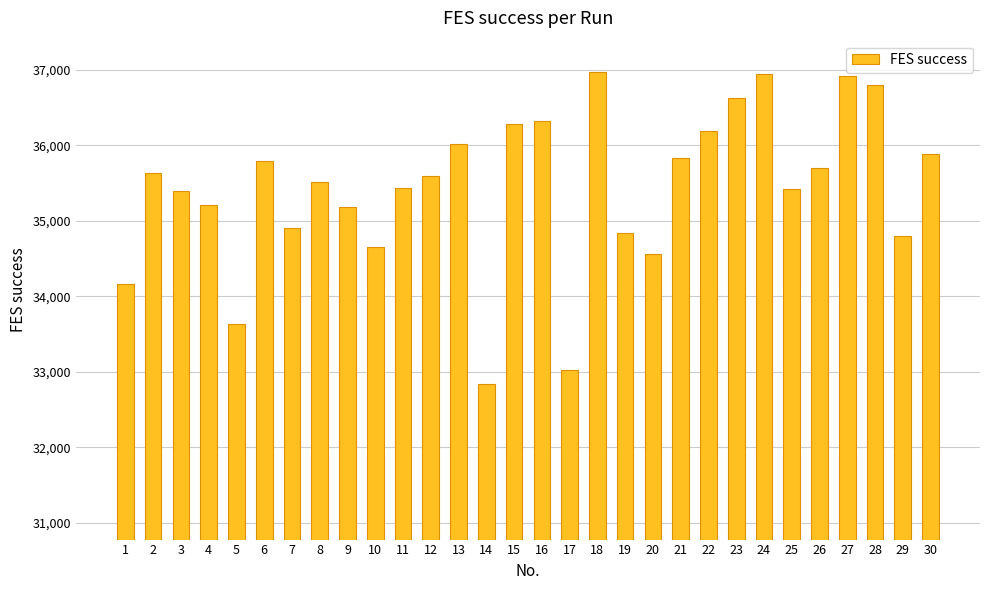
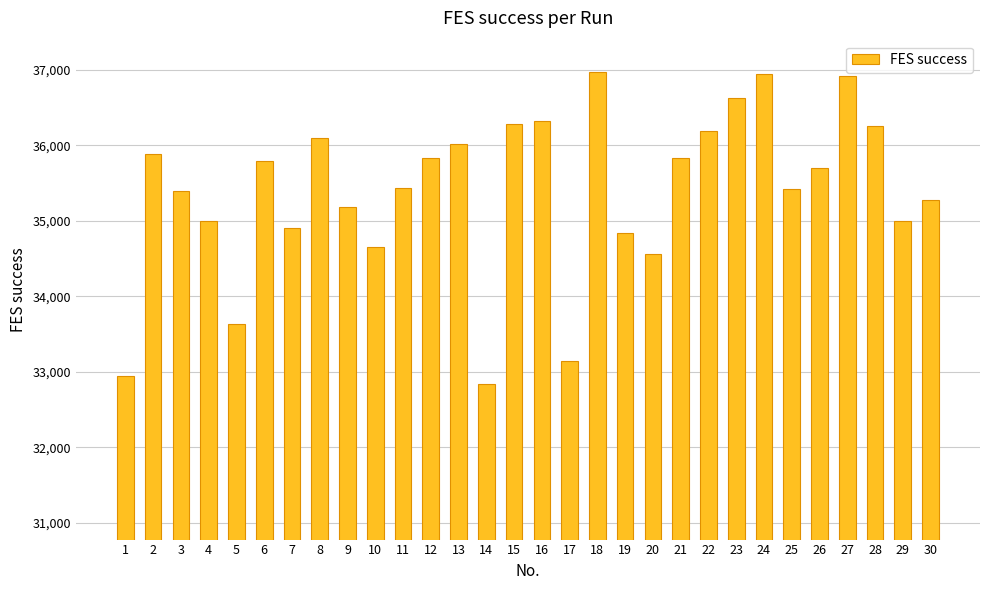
  {
-   "1": "34,200",
-   "2": "35,600",
+   "1": "32,900",
+   "2": "35,900",
    "3": "35,400",
-   "4": "35,200",
+   "4": "35,000",
    "5": "33,600",
    "6": "35,800",
    "7": "34,900",
-   "8": "35,500",
+   "8": "36,100",
    "9": "35,200",
    "10": "34,700",
    "11": "35,400",
-   "12": "35,600",
+   "12": "35,800",
    "13": "36,000",
    "14": "32,800",
    "15": "36,300",
    "16": "36,300",
-   "17": "33,000",
+   "17": "33,100",
    "18": "37,000",
    "19": "34,800",
    "20": "34,600",
    "21": "35,800",
    "22": "36,200",
    "23": "36,600",
    "24": "36,900",
    "25": "35,400",
    "26": "35,700",
    "27": "36,900",
-   "28": "36,800",
-   "29": "34,800",
-   "30": "35,900"
+   "28": "36,300",
+   "29": "35,000",
+   "30": "35,300"
  }
